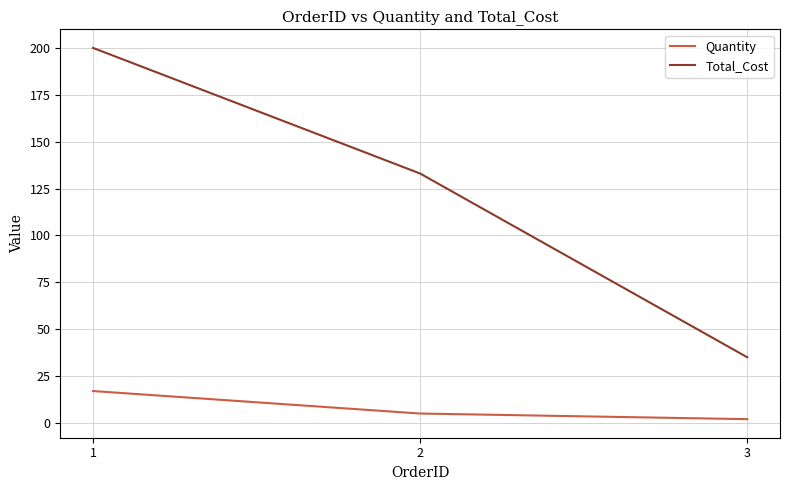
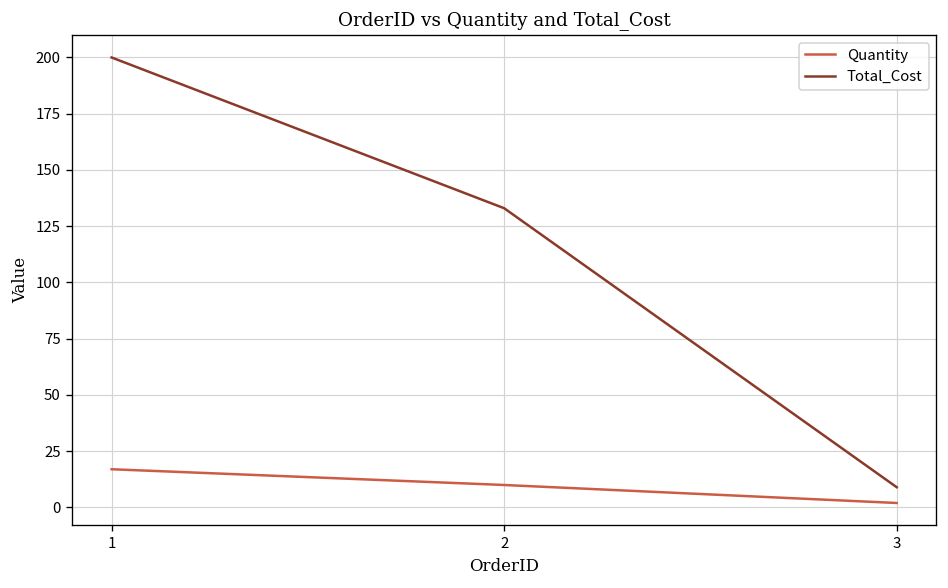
  {
    "Quantity": {
      "1": 17,
-     "2": 5,
+     "2": 10,
      "3": 2
    },
    "Total_Cost": {
      "1": 200,
      "2": 133,
-     "3": 35
+     "3": 9
    }
  }
